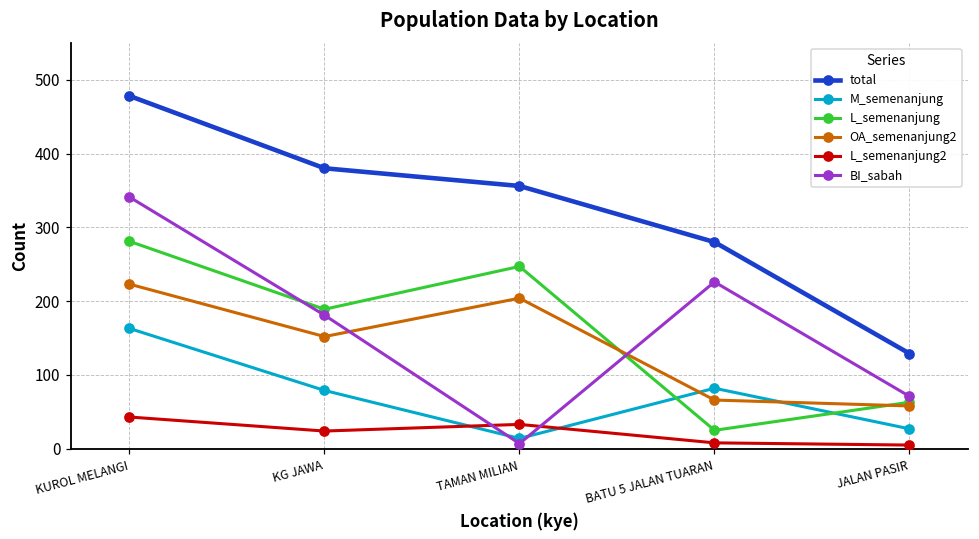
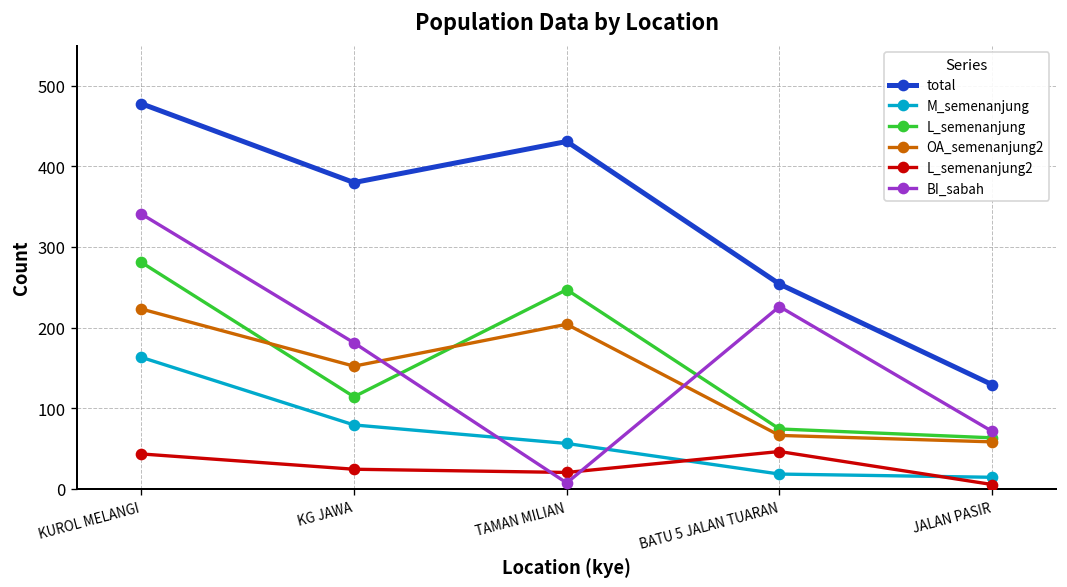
  {
    "total": {
      "KUROL MELANGI": 480,
      "KG JAWA": 380,
-     "TAMAN MILIAN": 360,
-     "BATU 5 JALAN TUARAN": 280,
+     "TAMAN MILIAN": 430,
+     "BATU 5 JALAN TUARAN": 250,
      "JALAN PASIR": 130
    },
    "M_semenanjung": {
      "KUROL MELANGI": 160,
      "KG JAWA": 80,
-     "TAMAN MILIAN": 10,
-     "BATU 5 JALAN TUARAN": 80,
-     "JALAN PASIR": 30
+     "TAMAN MILIAN": 60,
+     "BATU 5 JALAN TUARAN": 20,
+     "JALAN PASIR": 10
    },
    "L_semenanjung": {
      "KUROL MELANGI": 280,
-     "KG JAWA": 190,
+     "KG JAWA": 110,
      "TAMAN MILIAN": 250,
-     "BATU 5 JALAN TUARAN": 30,
+     "BATU 5 JALAN TUARAN": 70,
      "JALAN PASIR": 60
    },
    "OA_semenanjung2": {
      "KUROL MELANGI": 220,
      "KG JAWA": 150,
      "TAMAN MILIAN": 200,
      "BATU 5 JALAN TUARAN": 70,
      "JALAN PASIR": 60
    },
    "L_semenanjung2": {
      "KUROL MELANGI": 40,
      "KG JAWA": 20,
-     "TAMAN MILIAN": 30,
-     "BATU 5 JALAN TUARAN": 10,
+     "TAMAN MILIAN": 20,
+     "BATU 5 JALAN TUARAN": 50,
      "JALAN PASIR": 10
    },
    "BI_sabah": {
      "KUROL MELANGI": 340,
      "KG JAWA": 180,
      "TAMAN MILIAN": 10,
      "BATU 5 JALAN TUARAN": 230,
      "JALAN PASIR": 70
    }
  }
